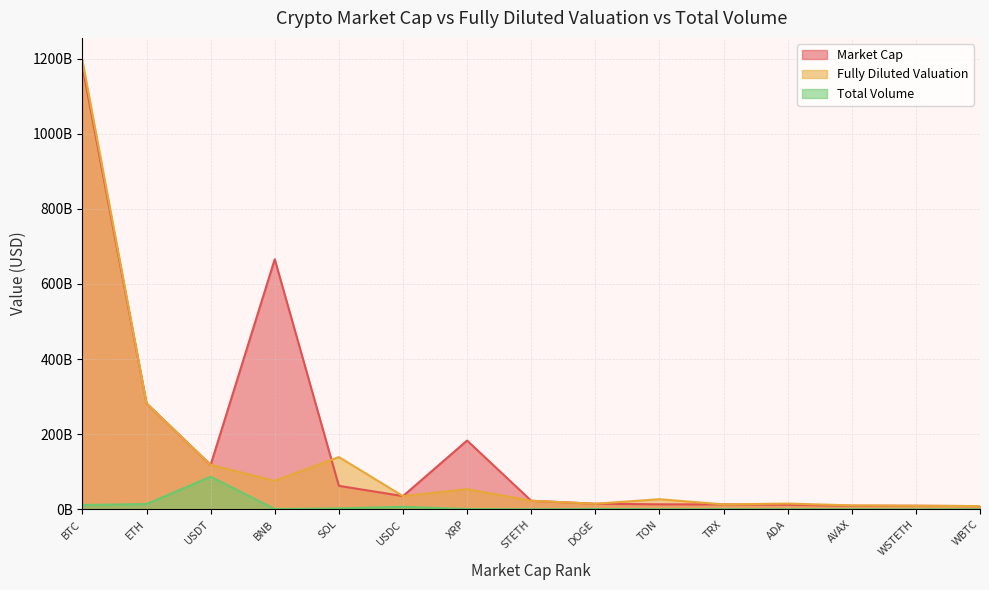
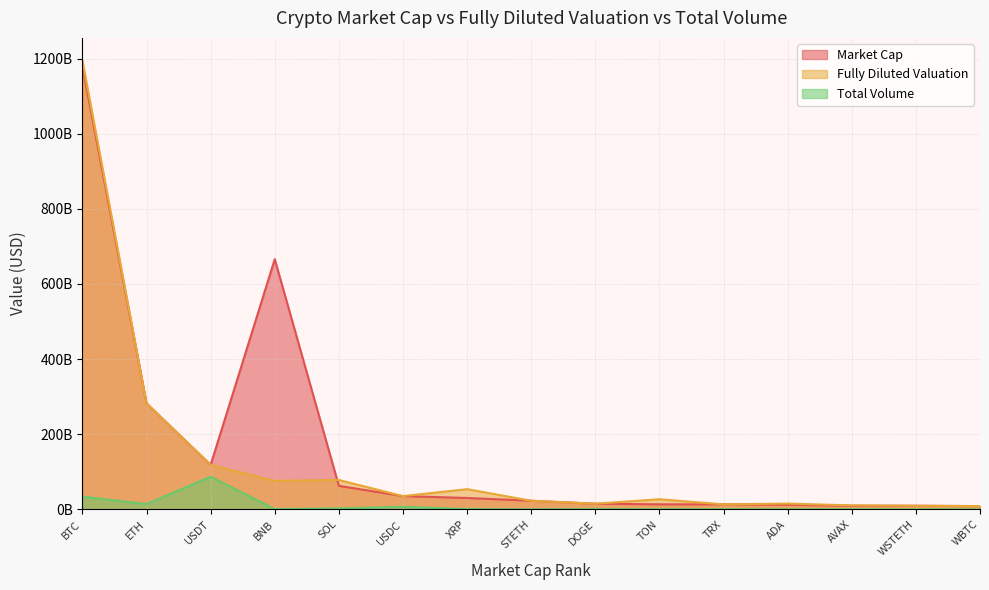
  {
    "Market Cap": {
      "BTC": 1180000000000,
      "BNB": 670000000000,
      "SOL": 60000000000,
-     "XRP": 180000000000,
+     "XRP": 30000000000,
      "TON": 10000000000
    },
    "Fully Diluted Valuation": {
      "BTC": 1200000000000,
      "BNB": 80000000000,
-     "SOL": 140000000000,
+     "SOL": 80000000000,
      "XRP": 50000000000,
      "TON": 30000000000
    },
    "Total Volume": {
-     "BTC": 10000000000,
+     "BTC": 30000000000,
      "ETH": 10000000000,
      "USDT": 90000000000,
      "BNB": 0,
      "SOL": 0,
      "USDC": 10000000000,
      "XRP": 0,
      "STETH": 0,
      "DOGE": 0,
      "TON": 0,
      "TRX": 0,
      "ADA": 0,
      "AVAX": 0,
      "WSTETH": 0,
      "WBTC": 0
    }
  }
